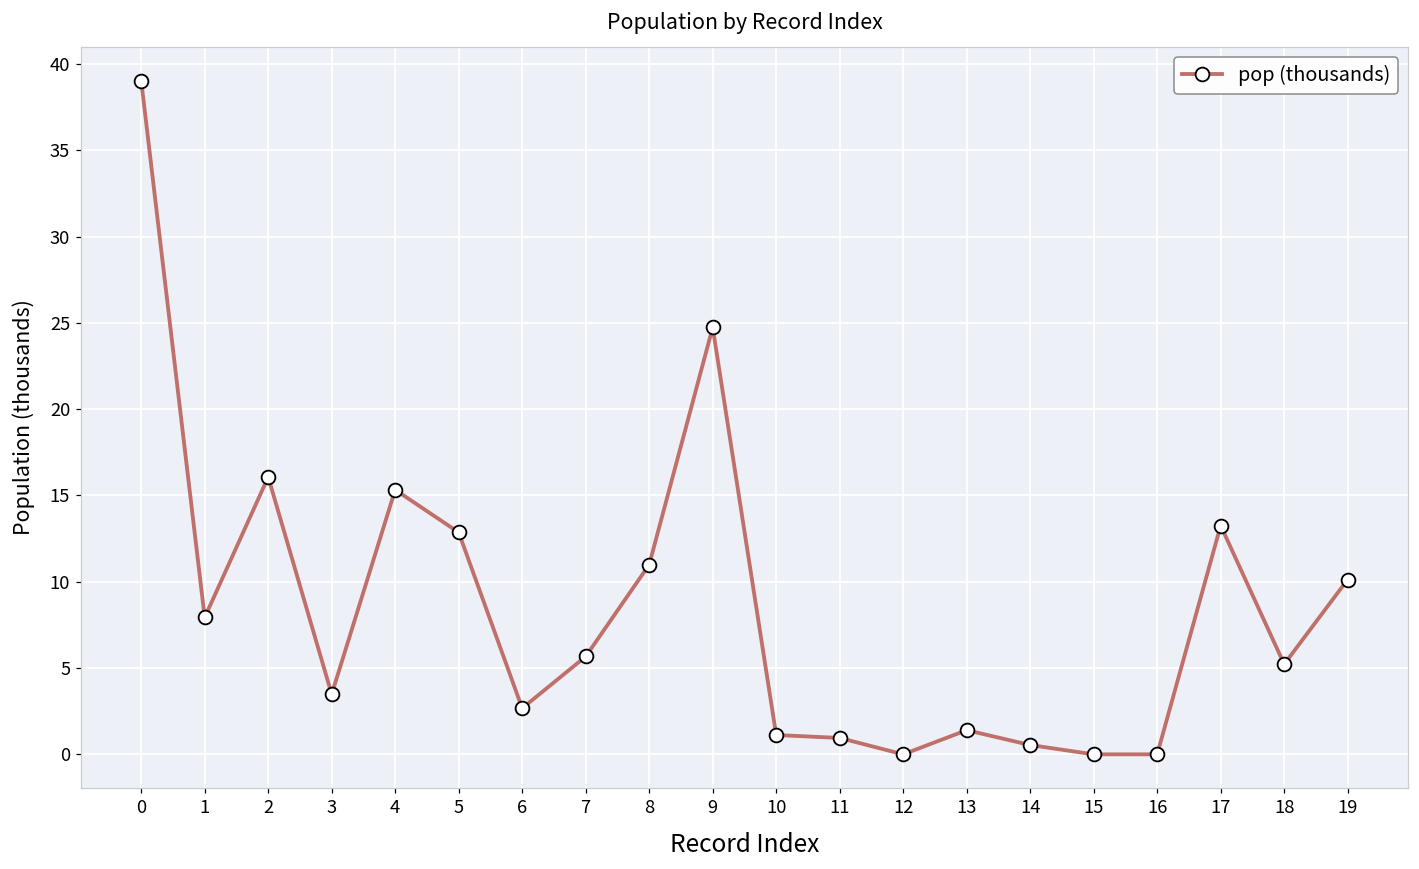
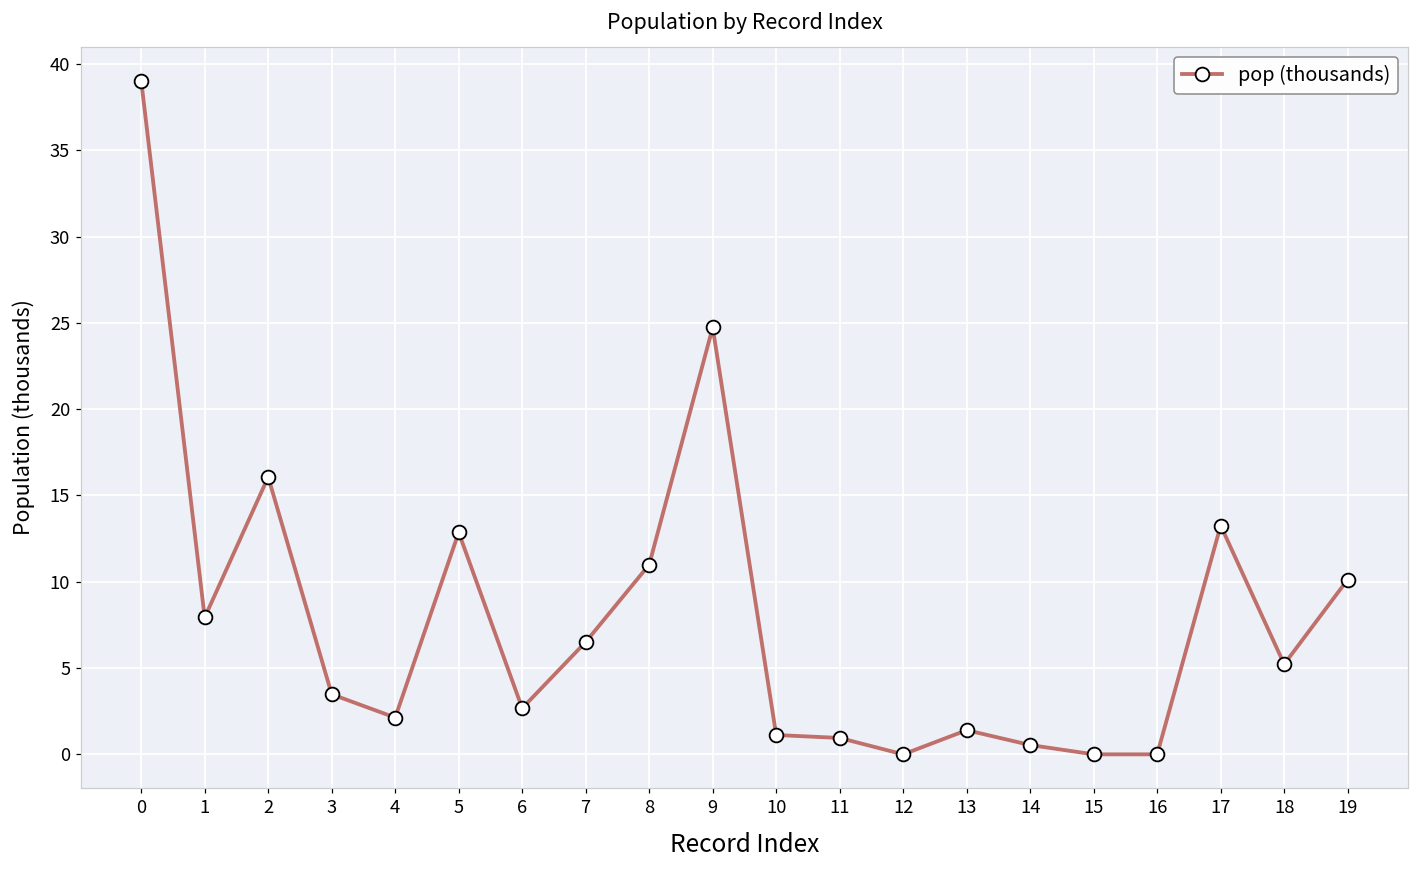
  {
    "0": 39.0,
    "1": 7.9,
    "2": 16.1,
    "3": 3.5,
-   "4": 15.3,
+   "4": 2.1,
    "5": 12.9,
    "6": 2.7,
-   "7": 5.7,
+   "7": 6.5,
    "8": 11.0,
    "9": 24.7,
    "10": 1.1,
    "11": 1.0,
    "12": 0.0,
    "13": 1.4,
    "14": 0.5,
    "15": 0.0,
    "16": 0.0,
    "17": 13.3,
    "18": 5.2,
    "19": 10.1
  }
